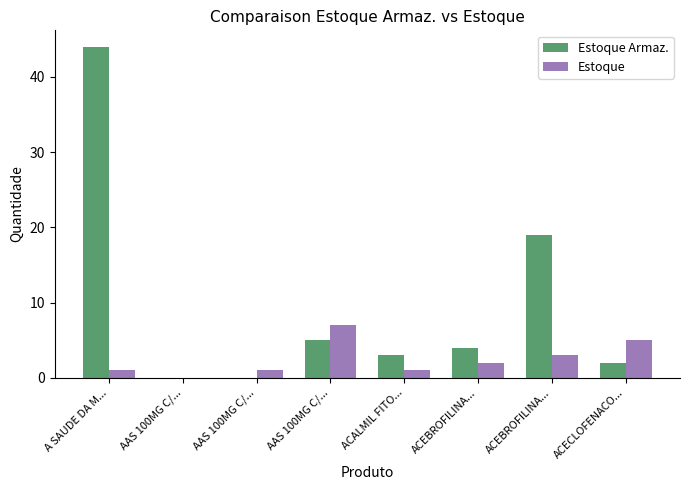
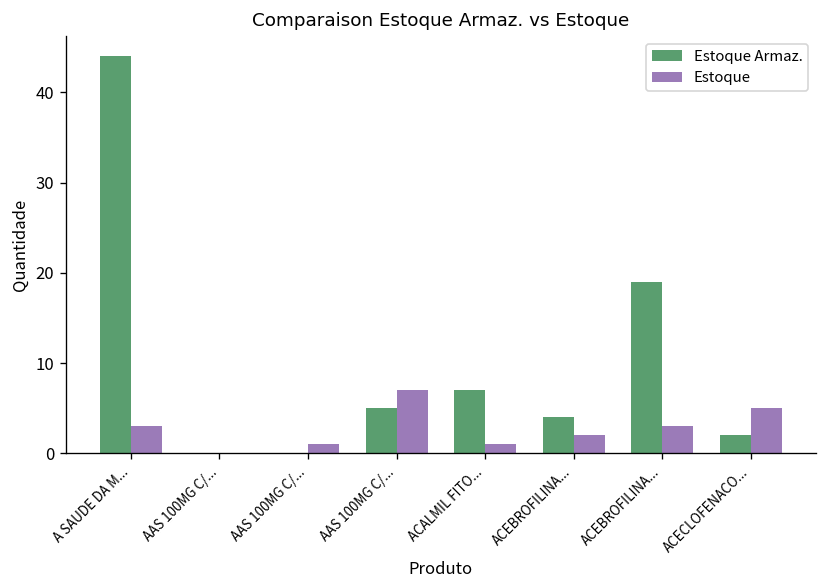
  {
    "Estoque Armaz.": {
      "A SAUDE DA M...": 44,
-     "ACALMIL FITO...": 3,
+     "ACALMIL FITO...": 7,
      "ACECLOFENACO...": 2
    },
    "Estoque": {
-     "A SAUDE DA M...": 1,
+     "A SAUDE DA M...": 3,
      "ACALMIL FITO...": 1,
      "ACECLOFENACO...": 5
    }
  }
